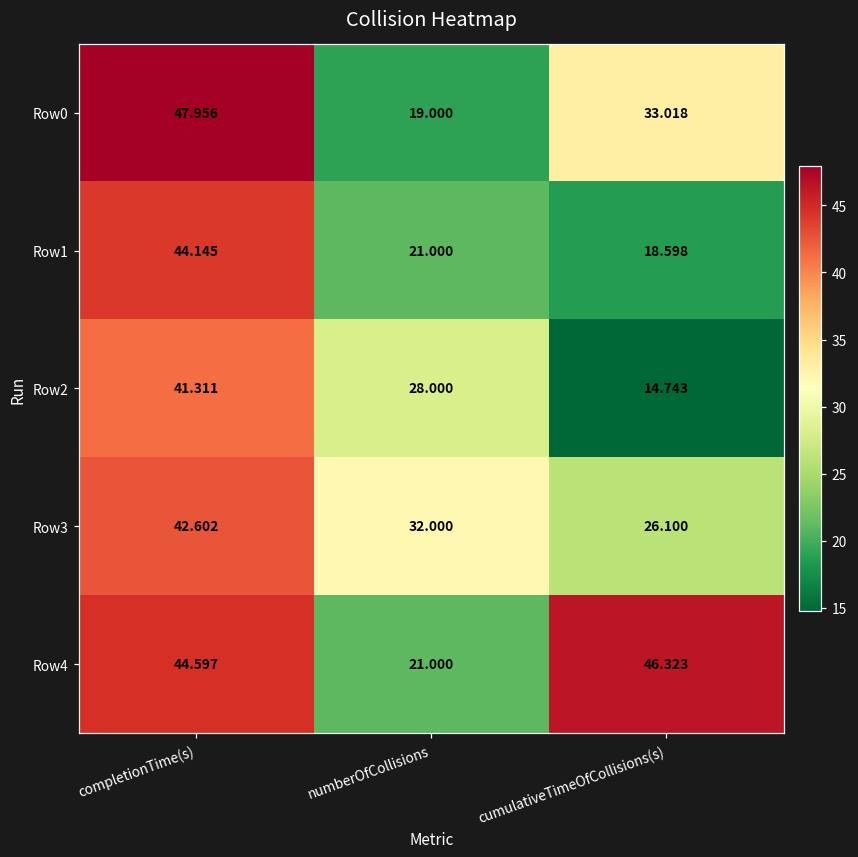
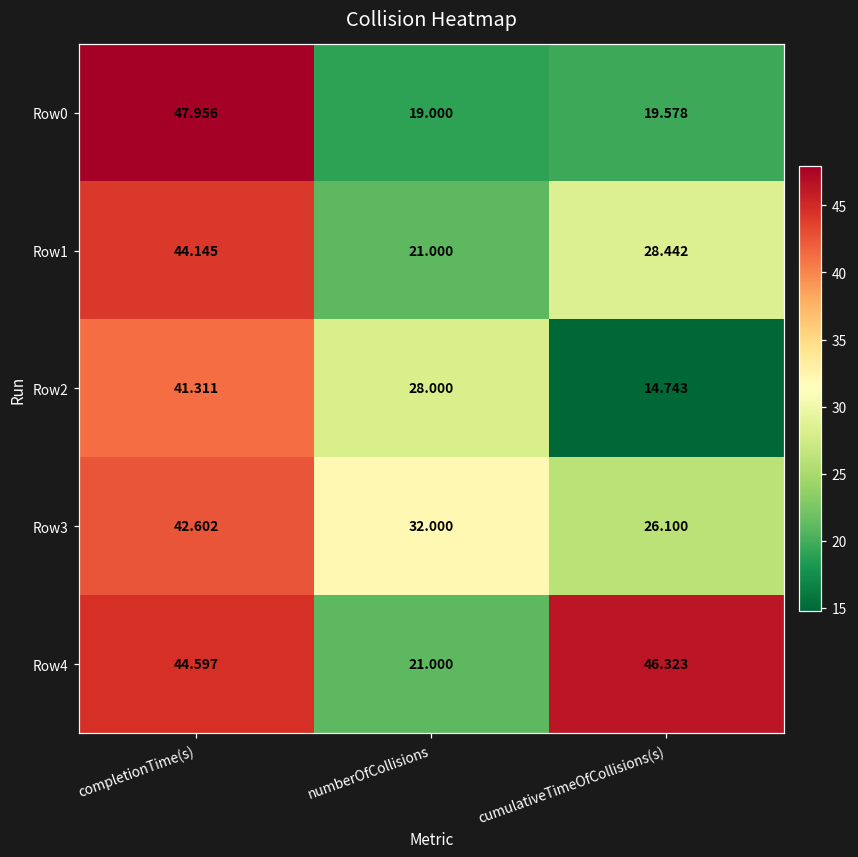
  {
    "Row0": {
      "completionTime(s)": 47.956,
      "numberOfCollisions": 19.000,
-     "cumulativeTimeOfCollisions(s)": 33.018
+     "cumulativeTimeOfCollisions(s)": 19.578
    },
    "Row1": {
      "completionTime(s)": 44.145,
      "numberOfCollisions": 21.000,
-     "cumulativeTimeOfCollisions(s)": 18.598
+     "cumulativeTimeOfCollisions(s)": 28.442
    },
    "Row2": {
      "completionTime(s)": 41.311,
      "numberOfCollisions": 28.000,
      "cumulativeTimeOfCollisions(s)": 14.743
    },
    "Row3": {
      "completionTime(s)": 42.602,
      "numberOfCollisions": 32.000,
      "cumulativeTimeOfCollisions(s)": 26.100
    },
    "Row4": {
      "completionTime(s)": 44.597,
      "numberOfCollisions": 21.000,
      "cumulativeTimeOfCollisions(s)": 46.323
    }
  }
